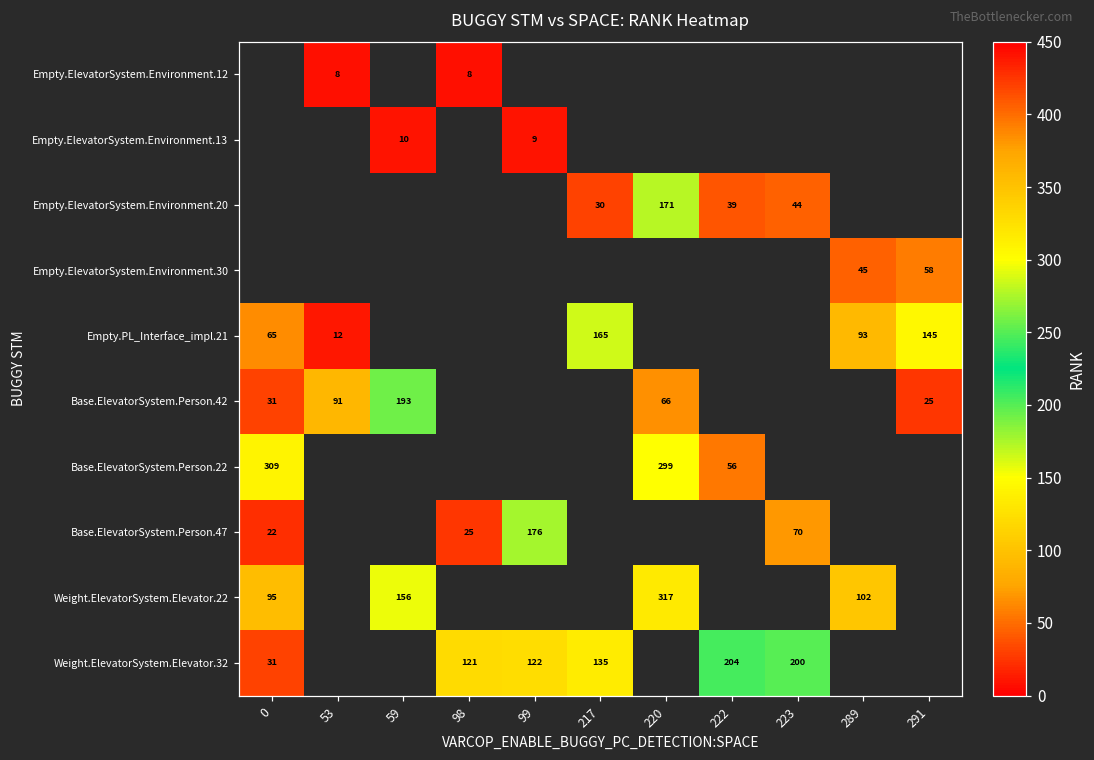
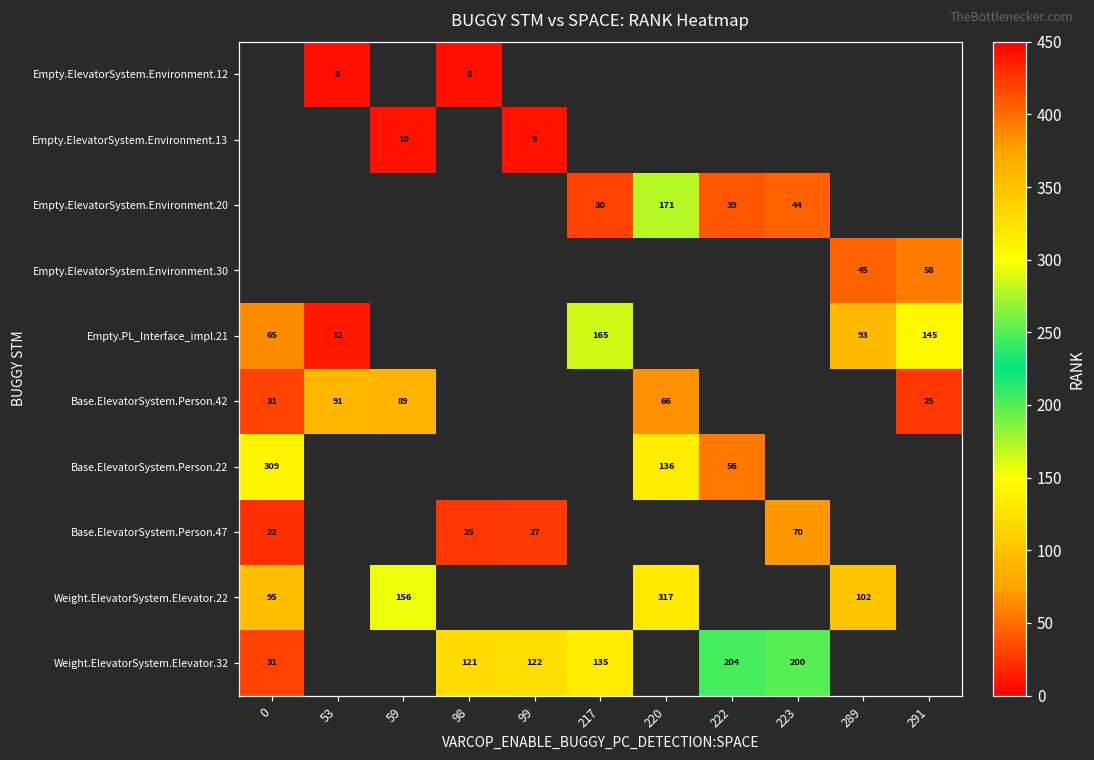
  {
    "Empty.ElevatorSystem.Environment.12": {
      "53": 8,
      "98": 8
    },
    "Empty.ElevatorSystem.Environment.13": {
      "59": 10,
      "99": 9
    },
    "Empty.ElevatorSystem.Environment.20": {
      "217": 30,
      "220": 171,
      "222": 39,
      "223": 44
    },
    "Empty.ElevatorSystem.Environment.30": {
      "289": 45,
      "291": 58
    },
    "Empty.PL_Interface_impl.21": {
      "0": 65,
      "53": 12,
      "217": 165,
      "289": 93,
      "291": 145
    },
    "Base.ElevatorSystem.Person.42": {
      "0": 31,
      "53": 91,
-     "59": 193,
+     "59": 89,
      "220": 66,
      "291": 25
    },
    "Base.ElevatorSystem.Person.22": {
      "0": 309,
-     "220": 299,
+     "220": 136,
      "222": 56
    },
    "Base.ElevatorSystem.Person.47": {
      "0": 22,
      "98": 25,
-     "99": 176,
+     "99": 27,
      "223": 70
    },
    "Weight.ElevatorSystem.Elevator.22": {
      "0": 95,
      "59": 156,
      "220": 317,
      "289": 102
    },
    "Weight.ElevatorSystem.Elevator.32": {
      "0": 31,
      "98": 121,
      "99": 122,
      "217": 135,
      "222": 204,
      "223": 200
    }
  }
